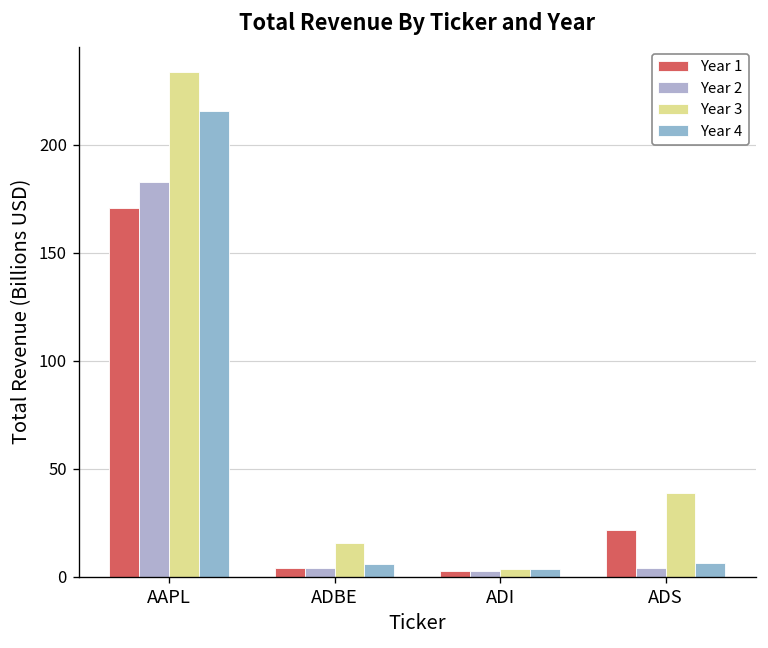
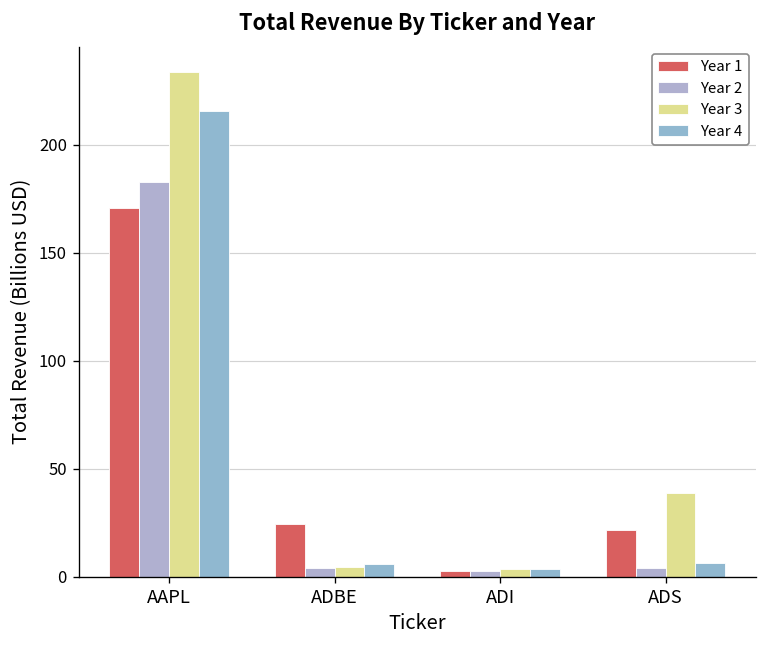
  {
    "Year 1": {
      "AAPL": 171,
-     "ADBE": 4,
+     "ADBE": 24,
      "ADI": 3,
      "ADS": 22
    },
    "Year 3": {
      "AAPL": 234,
-     "ADBE": 16,
+     "ADBE": 5,
      "ADI": 3,
      "ADS": 39
    }
  }
